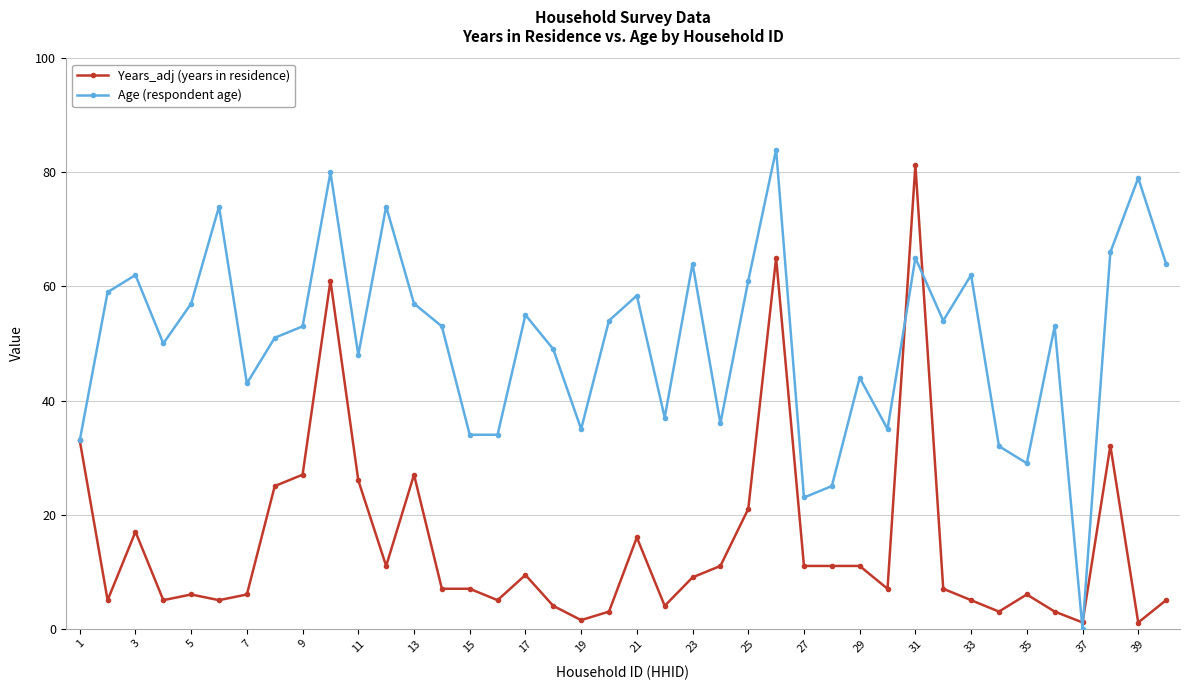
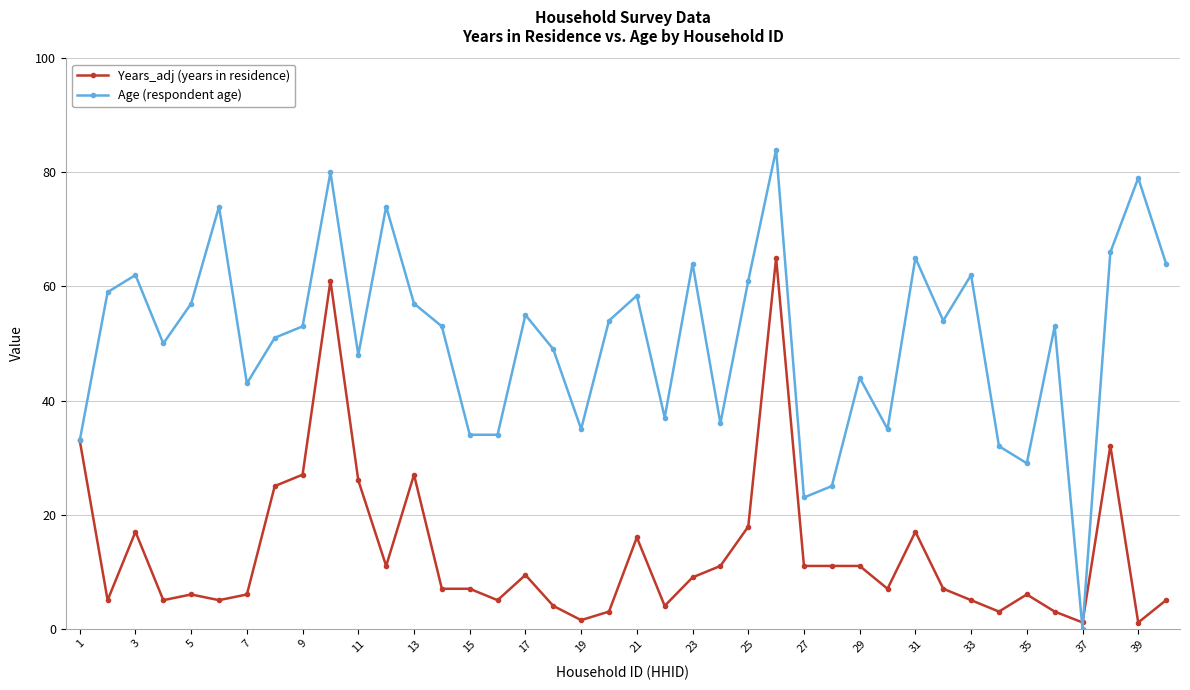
  {
    "Years_adj (years in residence)": {
      "3": 17,
      "5": 6,
      "7": 6,
      "9": 27,
      "11": 26,
      "13": 27,
      "15": 7,
      "17": 9,
      "19": 2,
      "21": 16,
      "23": 9,
-     "25": 21,
+     "25": 18,
      "27": 11,
      "29": 11,
-     "31": 81,
+     "31": 17,
      "33": 5,
      "35": 6,
      "37": 1,
      "39": 1
    },
    "Age (respondent age)": {
      "3": 62,
      "5": 57,
      "7": 43,
      "9": 53,
      "11": 48,
      "13": 57,
      "15": 34,
      "17": 55,
      "19": 35,
      "21": 58,
      "23": 64,
      "25": 61,
      "27": 23,
      "29": 44,
      "31": 65,
      "33": 62,
      "35": 29,
      "37": 0,
      "39": 79
    }
  }
